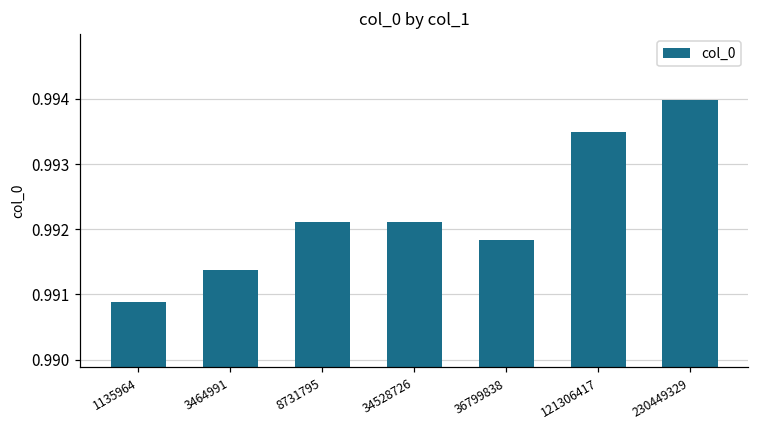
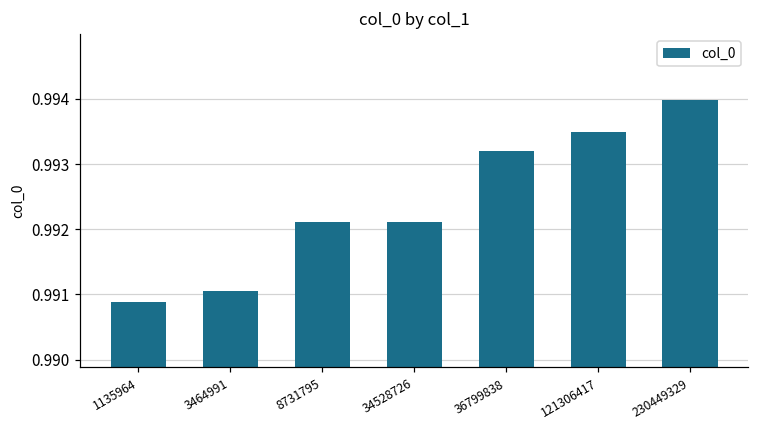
  {
    "1135964": 0.9909,
-   "3464991": 0.9914,
+   "3464991": 0.9911,
    "8731795": 0.9921,
    "34528726": 0.9921,
-   "36799838": 0.9918,
+   "36799838": 0.9932,
    "121306417": 0.9935,
    "230449329": 0.9940
  }
